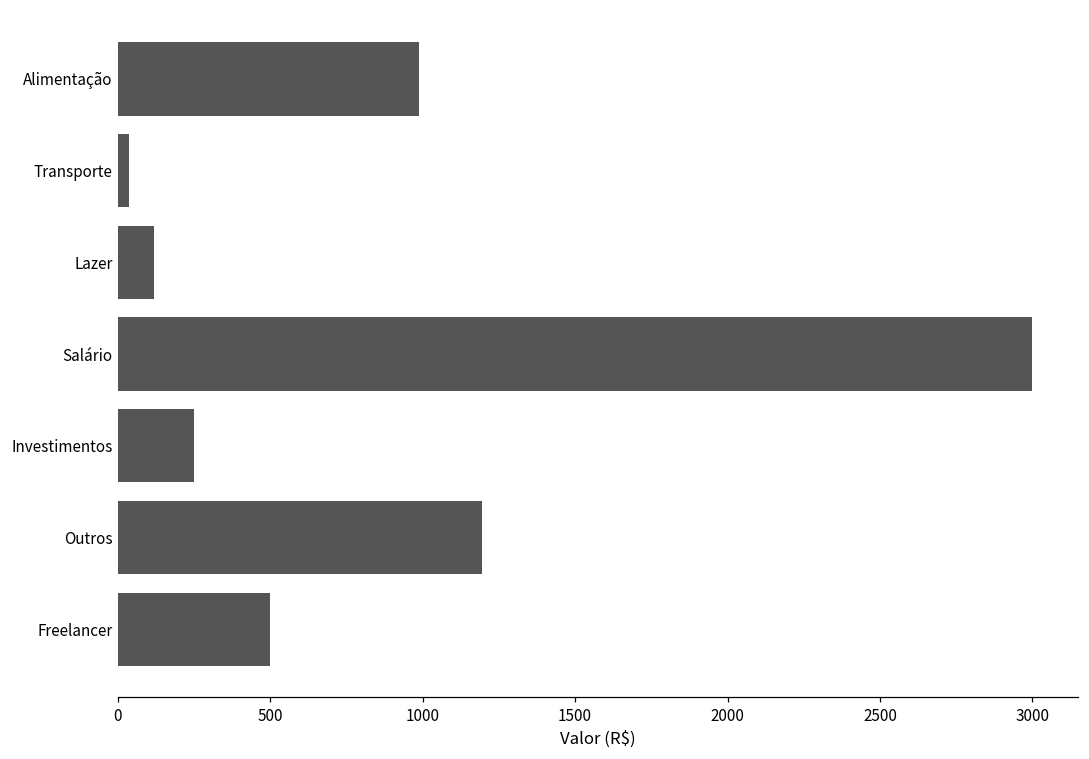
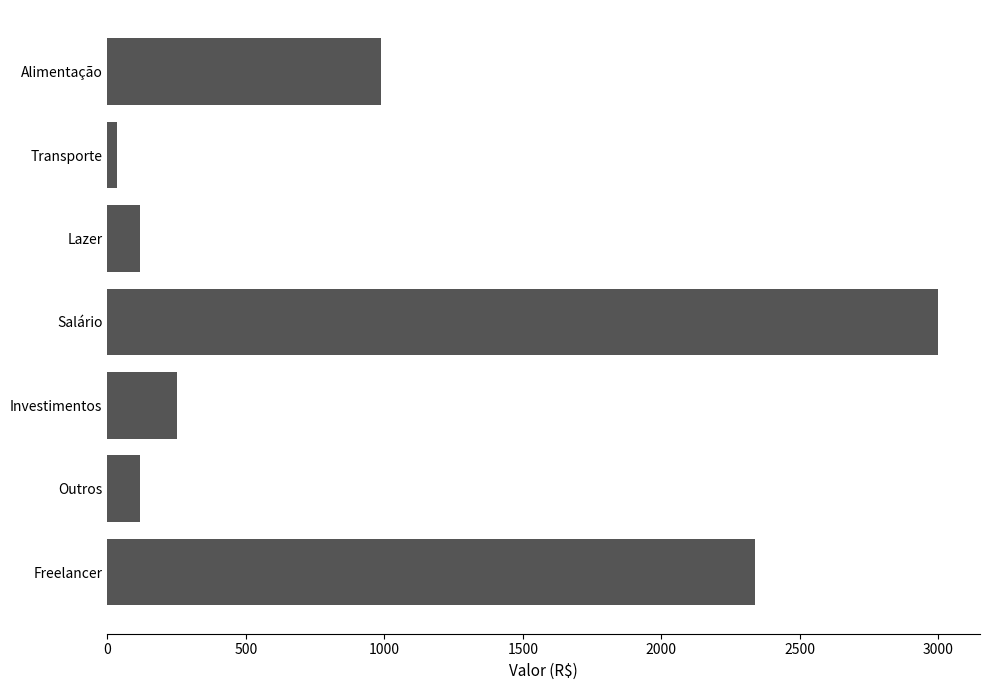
  {
    "Alimentação": 990,
    "Transporte": 40,
    "Lazer": 120,
    "Salário": 3000,
    "Investimentos": 250,
-   "Outros": 1190,
-   "Freelancer": 500
+   "Outros": 120,
+   "Freelancer": 2340
  }
